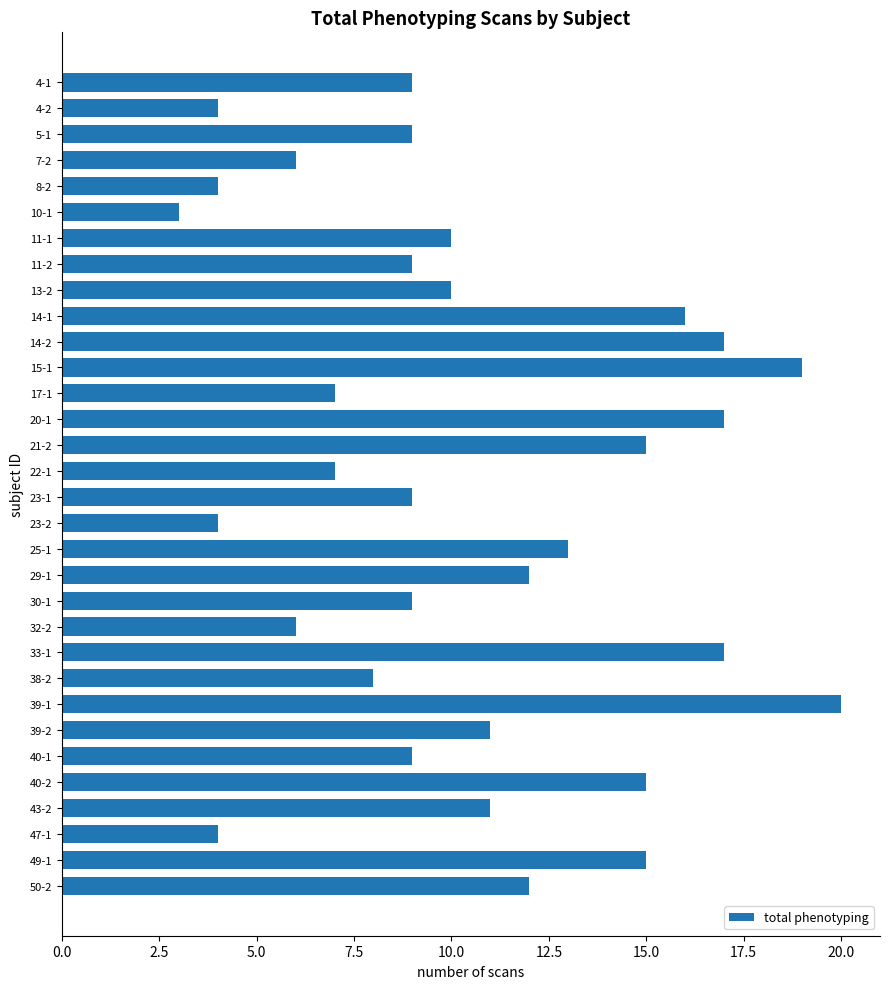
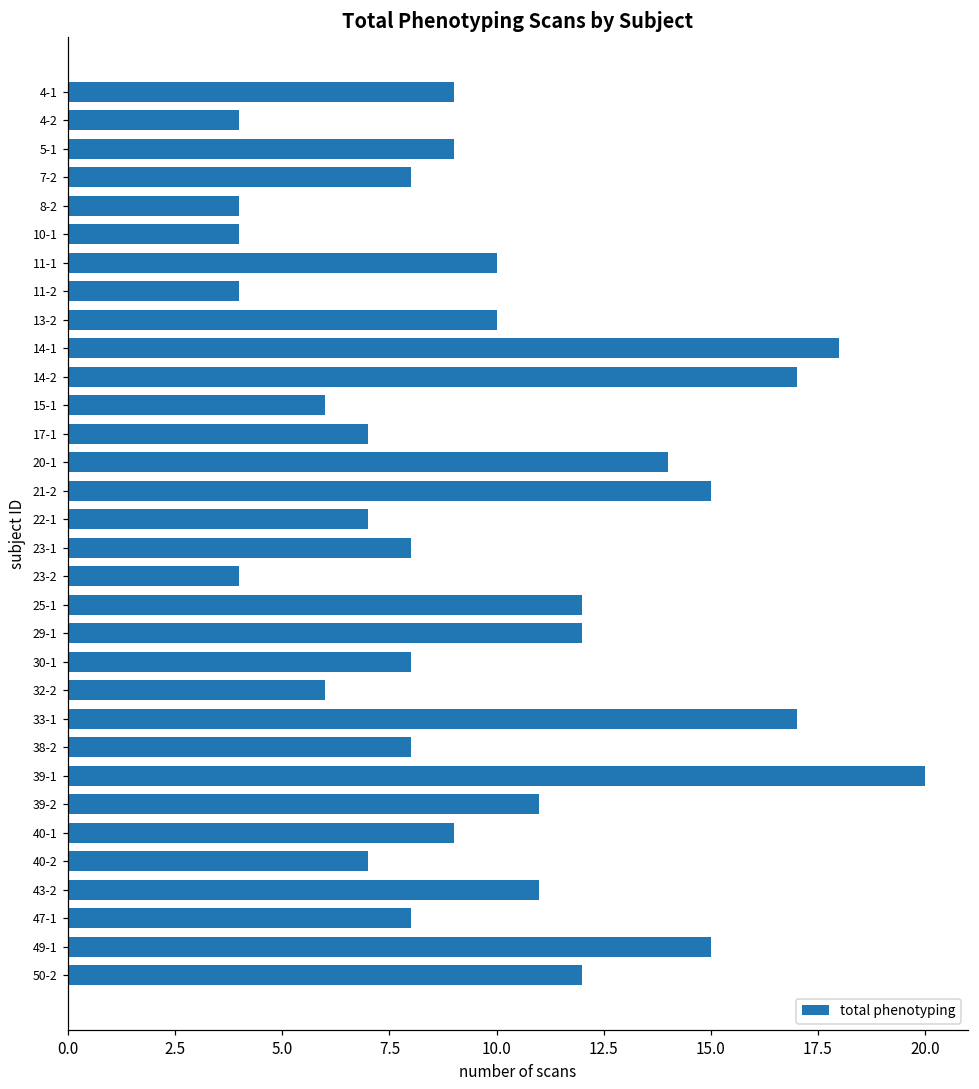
  {
    "4-1": 9,
    "4-2": 4,
    "5-1": 9,
-   "7-2": 6,
+   "7-2": 8,
    "8-2": 4,
-   "10-1": 3,
+   "10-1": 4,
    "11-1": 10,
-   "11-2": 9,
+   "11-2": 4,
    "13-2": 10,
-   "14-1": 16,
+   "14-1": 18,
    "14-2": 17,
-   "15-1": 19,
+   "15-1": 6,
    "17-1": 7,
-   "20-1": 17,
+   "20-1": 14,
    "21-2": 15,
    "22-1": 7,
-   "23-1": 9,
+   "23-1": 8,
    "23-2": 4,
-   "25-1": 13,
+   "25-1": 12,
    "29-1": 12,
-   "30-1": 9,
+   "30-1": 8,
    "32-2": 6,
    "33-1": 17,
    "38-2": 8,
    "39-1": 20,
    "39-2": 11,
    "40-1": 9,
-   "40-2": 15,
+   "40-2": 7,
    "43-2": 11,
-   "47-1": 4,
+   "47-1": 8,
    "49-1": 15,
    "50-2": 12
  }
